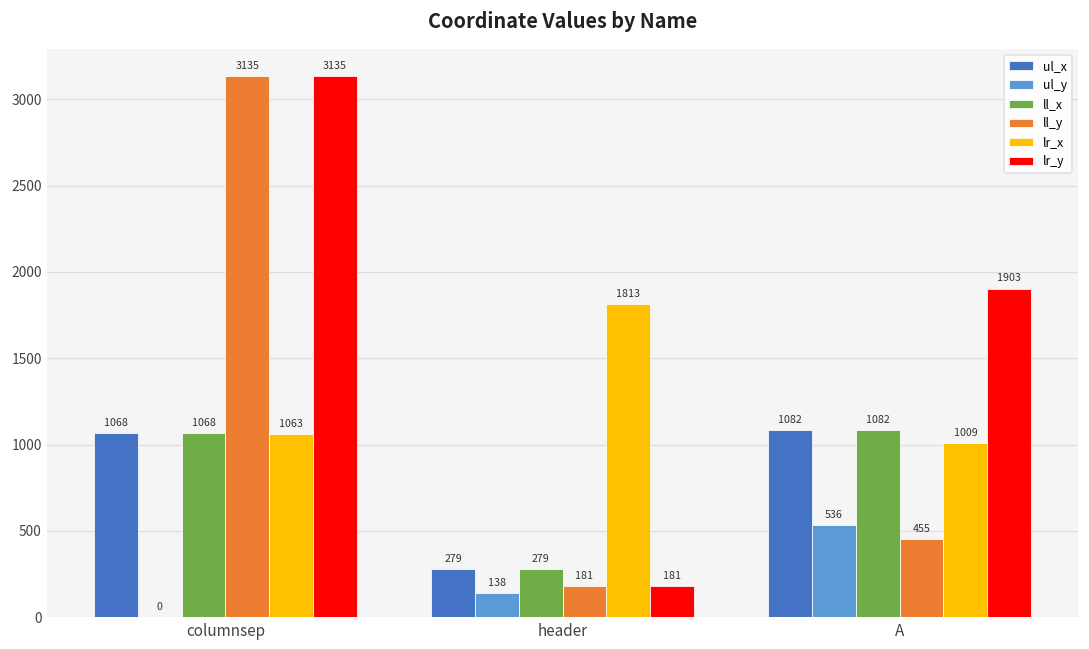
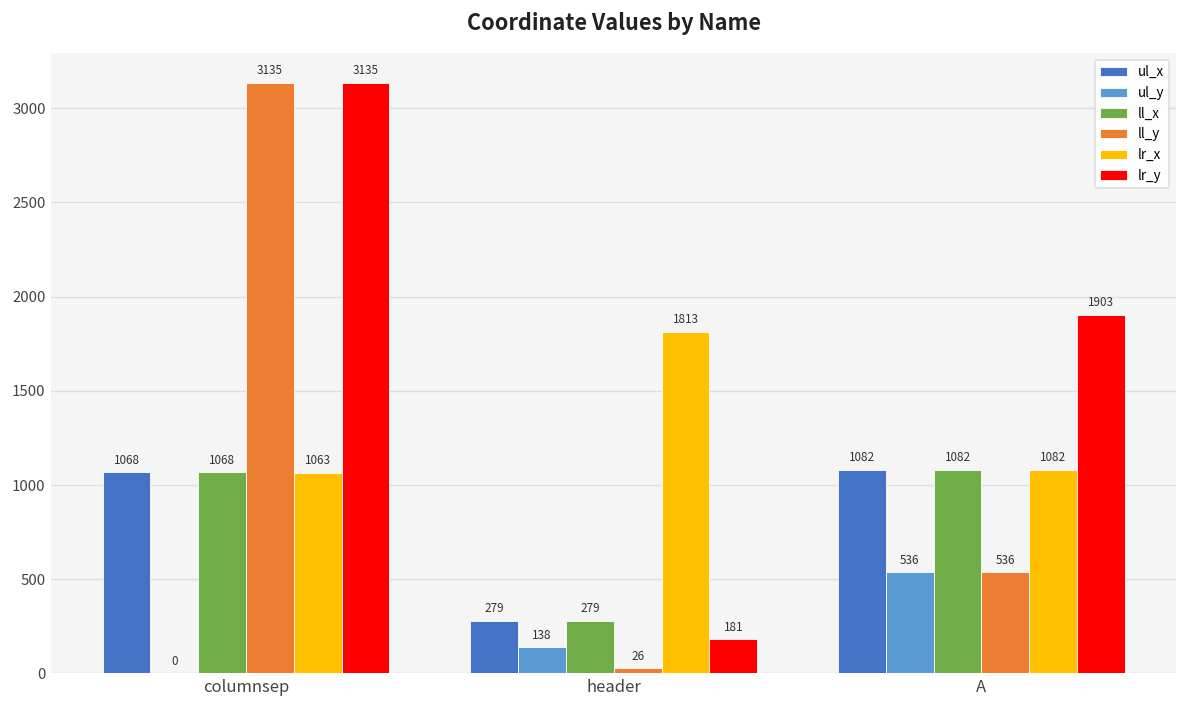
  {
    "ll_x": {
      "columnsep": 1068,
      "header": 279,
      "A": 1082
    },
    "ll_y": {
      "columnsep": 3135,
-     "header": 181,
-     "A": 455
+     "header": 26,
+     "A": 536
    },
    "lr_x": {
      "columnsep": 1063,
      "header": 1813,
-     "A": 1009
+     "A": 1082
    },
    "lr_y": {
      "columnsep": 3135,
      "header": 181,
      "A": 1903
    }
  }
